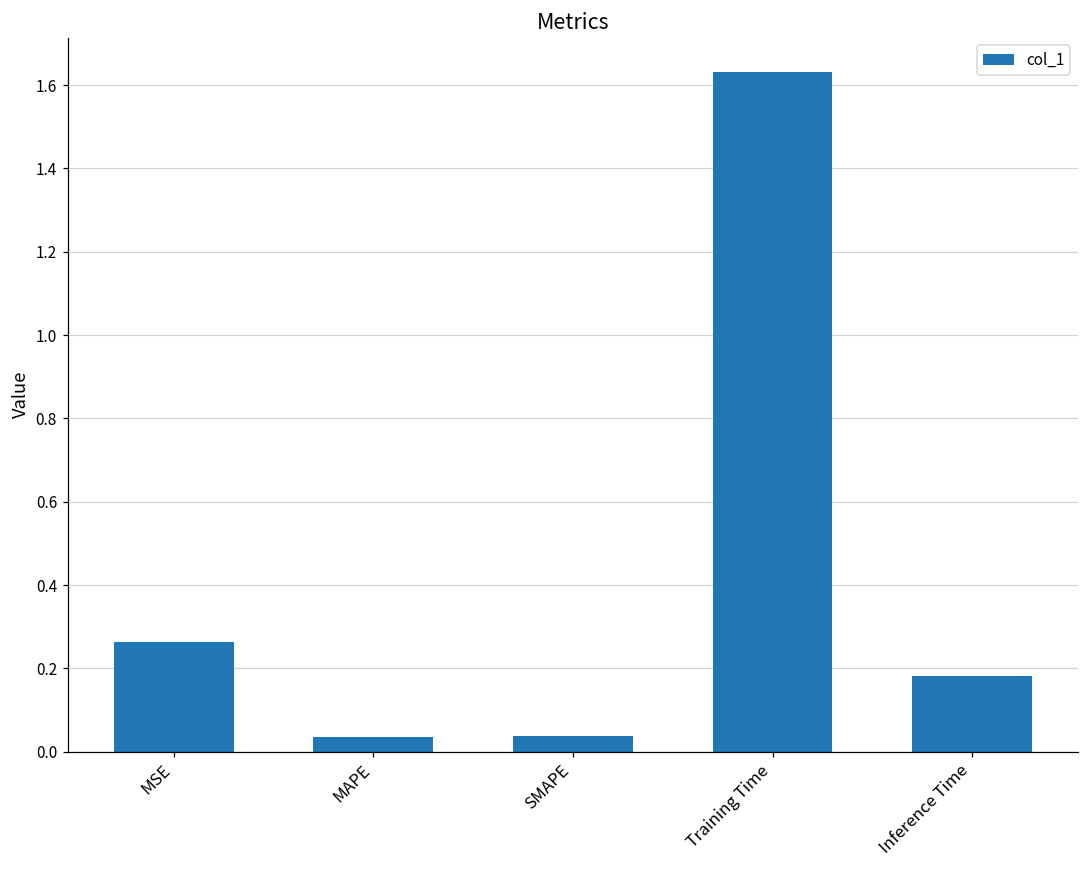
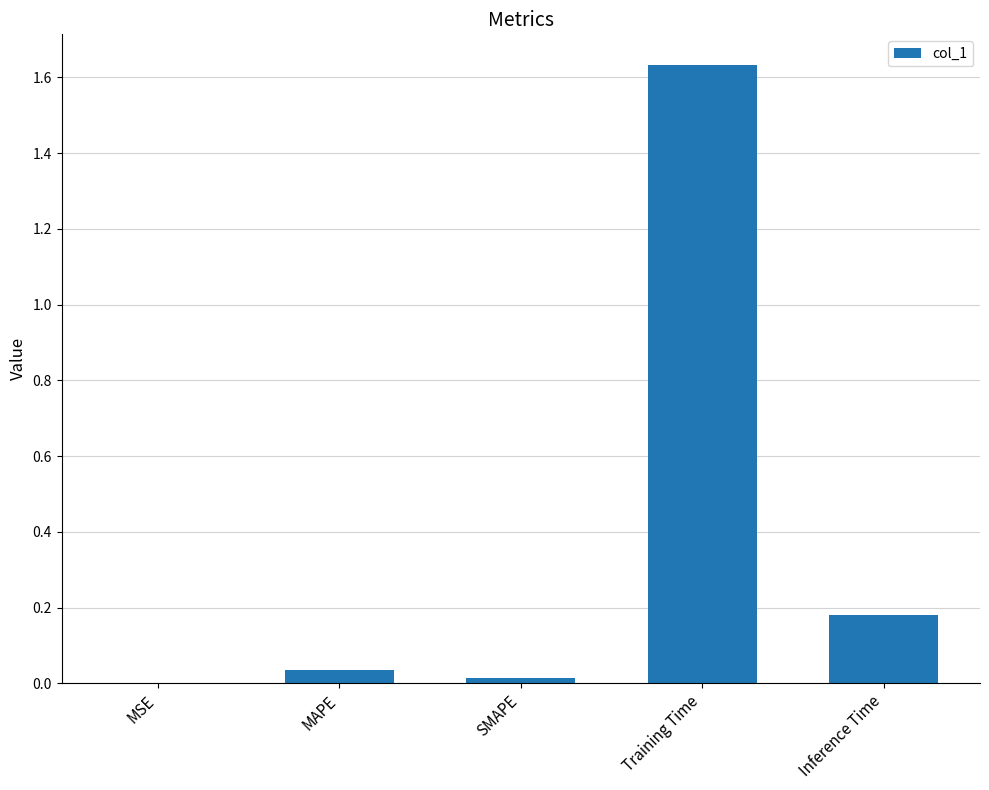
  {
-   "MSE": 0.26,
+   "MSE": 0.00,
    "MAPE": 0.04,
-   "SMAPE": 0.04,
+   "SMAPE": 0.01,
    "Training Time": 1.63,
    "Inference Time": 0.18
  }
